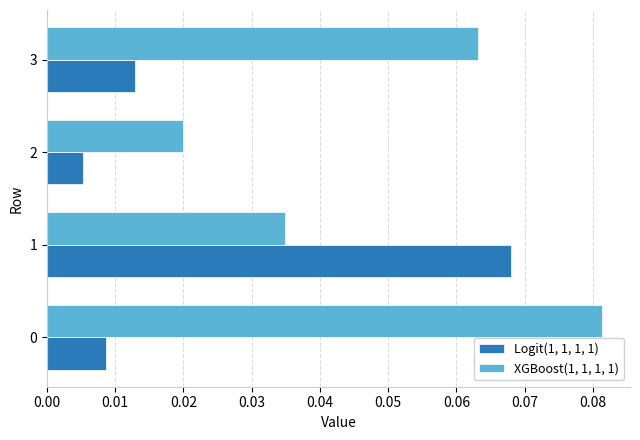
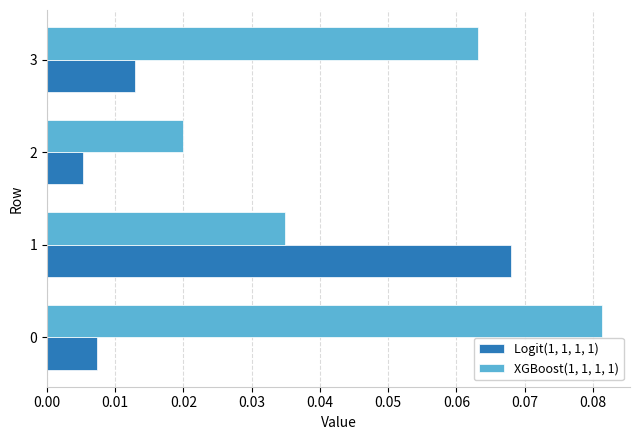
  {
    "Logit(1, 1, 1, 1)": {
      "3": 0.013,
      "2": 0.005,
      "1": 0.068,
-     "0": 0.009
+     "0": 0.007
    },
    "XGBoost(1, 1, 1, 1)": {
      "3": 0.063,
      "2": 0.020,
      "1": 0.035,
      "0": 0.081
    }
  }
